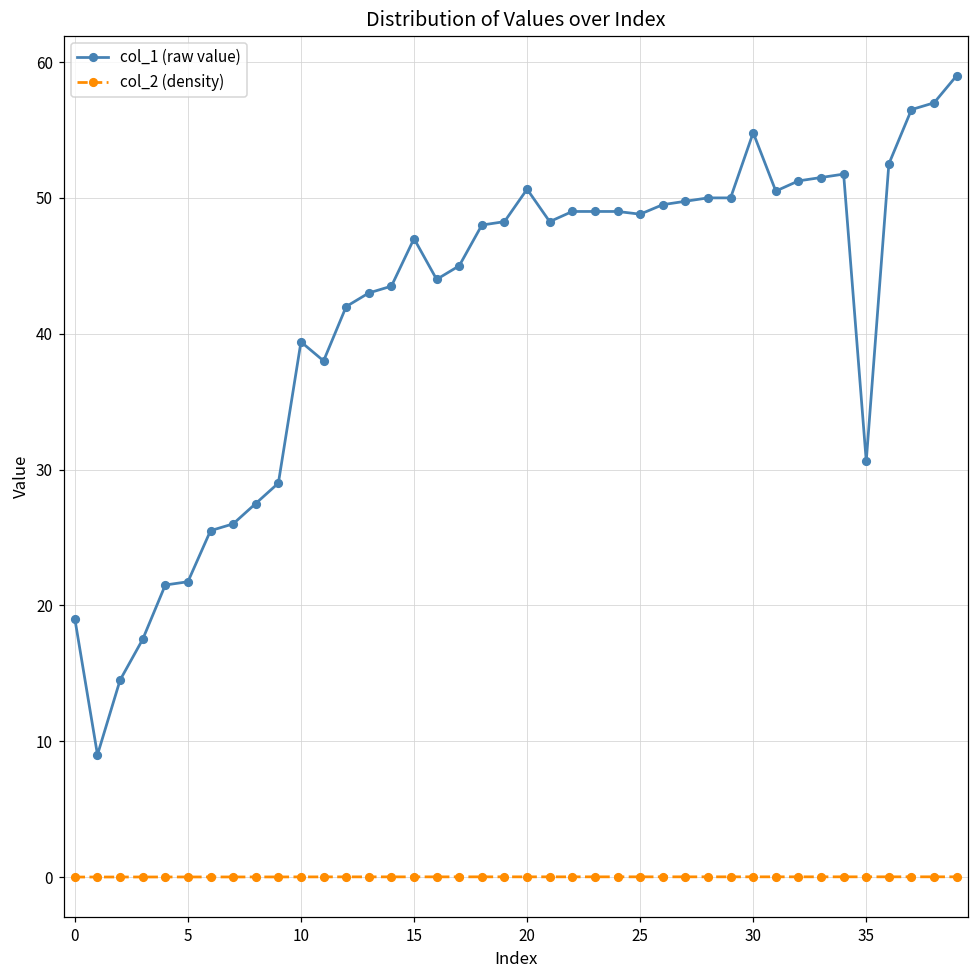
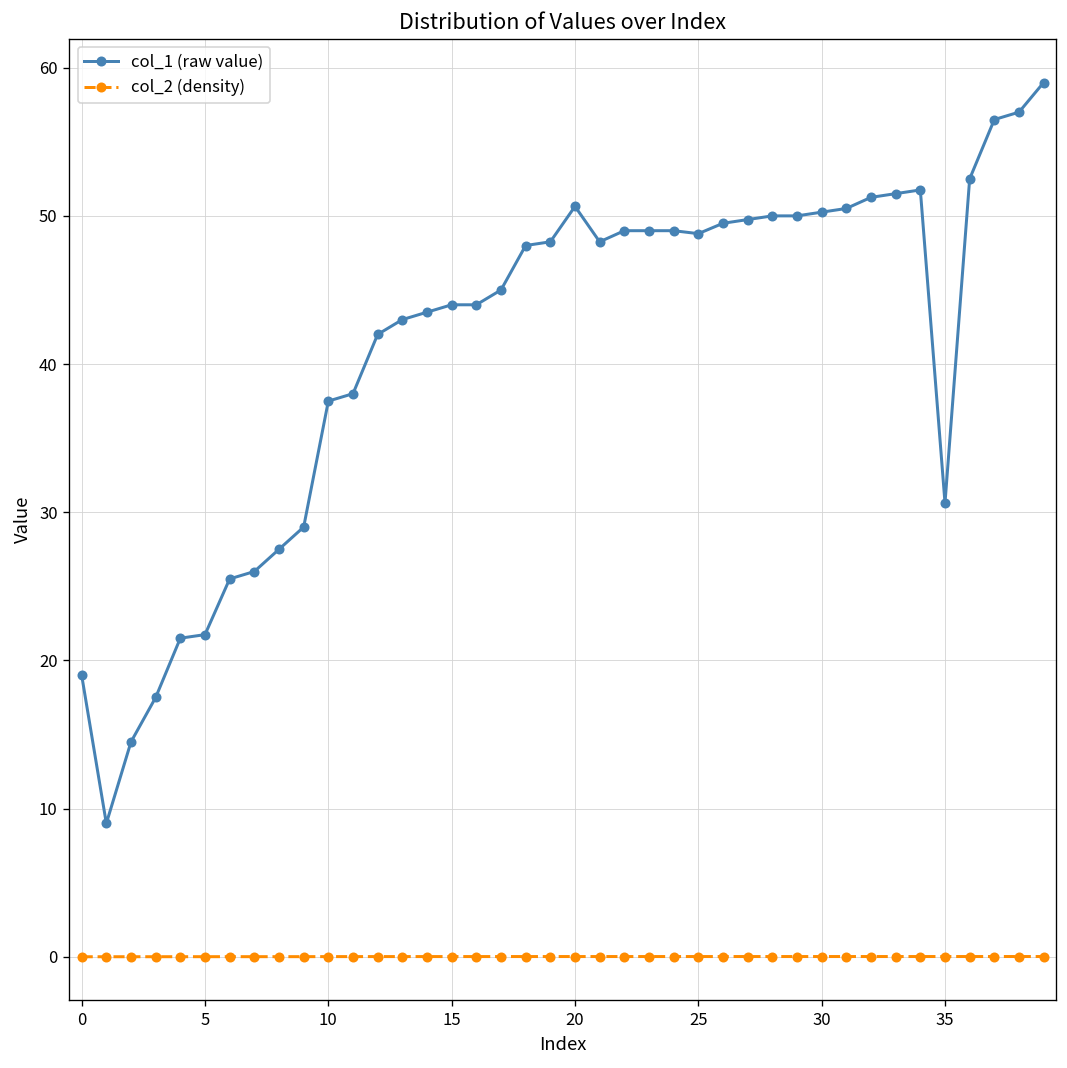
  {
    "col_1 (raw value)": {
      "0": 19.0,
      "5": 21.7,
-     "10": 39.4,
-     "15": 47,
+     "10": 37.5,
+     "15": 44,
      "20": 50.6,
      "25": 48.8,
-     "30": 54.8,
+     "30": 50.3,
      "35": 30.6
    },
    "col_2 (density)": {
      "0": 0.0,
      "5": 0.0,
      "10": 0.0,
      "15": 0.0,
      "20": 0.0,
      "25": 0.0,
      "30": 0.0,
      "35": 0.0
    }
  }
